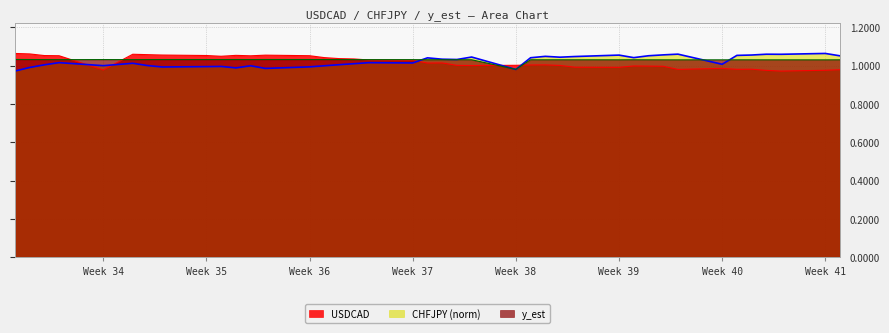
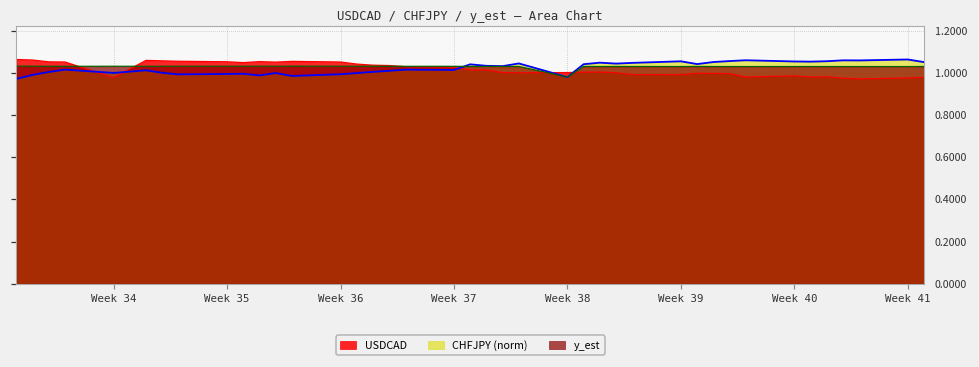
  {
    "USDCAD": {
      "Week 34": 0.98,
      "Week 35": 1.05,
      "Week 36": 1.05,
      "Week 38": 1.00,
      "Week 39": 0.99,
      "Week 40": 0.99,
      "Week 41": 0.98
    },
    "CHFJPY (norm)": {
      "Week 34": 1.00,
      "Week 35": 1.00,
      "Week 36": 0.99,
      "Week 39": 1.06,
-     "Week 40": 1.01,
+     "Week 40": 1.05,
      "Week 41": 1.06
    },
    "y_est": {
      "Week 34": 1.03,
      "Week 35": 1.03,
      "Week 36": 1.03,
      "Week 39": 1.03,
      "Week 40": 1.03,
      "Week 41": 1.03
    }
  }
